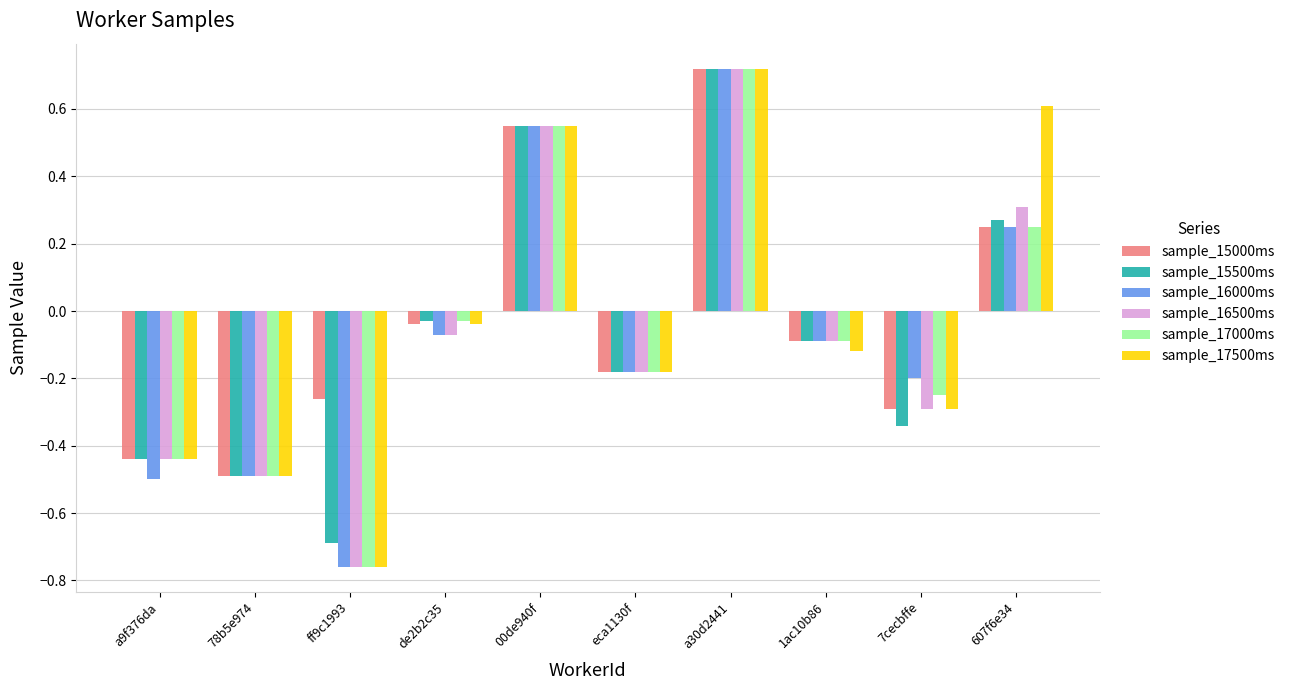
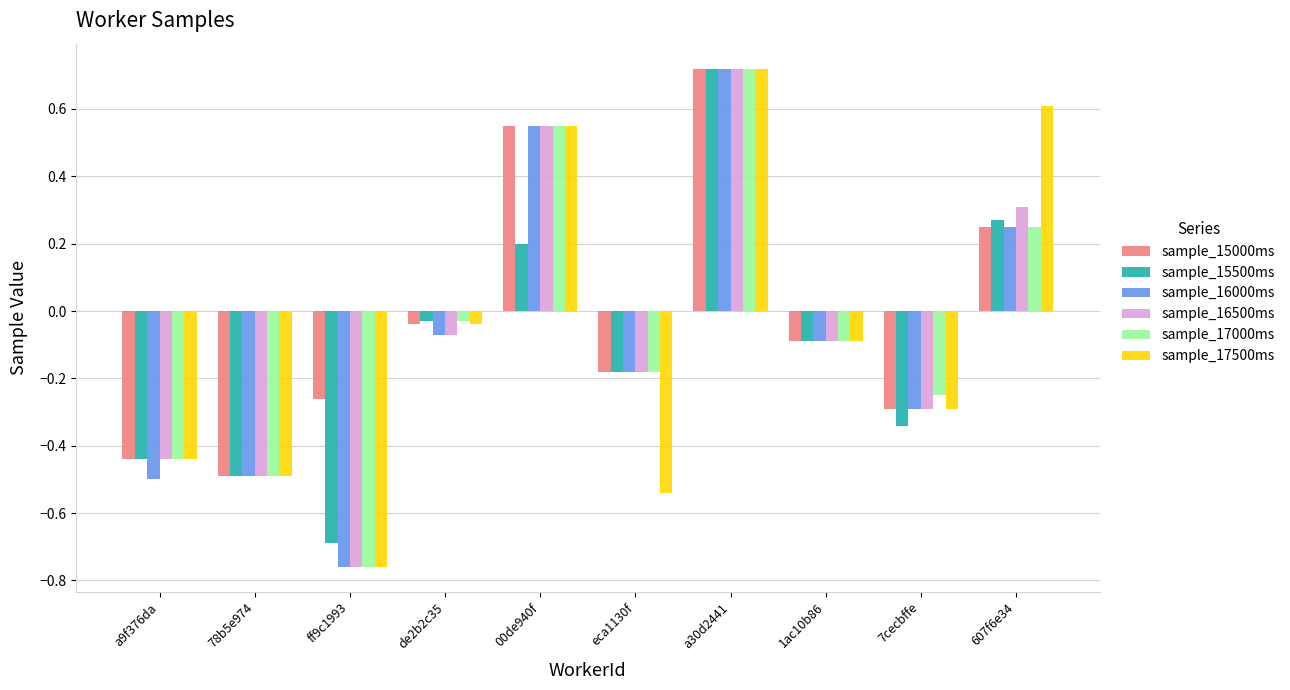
  {
    "sample_15000ms": {
      "a9f376da": -0.44,
      "78b5e974": -0.49,
      "ff9c1993": -0.26,
      "de2b2c35": -0.04,
      "00de940f": 0.55,
      "eca1130f": -0.18,
      "a30d2441": 0.72,
      "1ac10b86": -0.09,
      "7cecbffe": -0.29,
      "607f6e34": 0.25
    },
    "sample_15500ms": {
      "a9f376da": -0.44,
      "78b5e974": -0.49,
      "ff9c1993": -0.69,
      "de2b2c35": -0.03,
-     "00de940f": 0.55,
+     "00de940f": 0.20,
      "eca1130f": -0.18,
      "a30d2441": 0.72,
      "1ac10b86": -0.09,
      "7cecbffe": -0.34,
      "607f6e34": 0.27
    },
    "sample_16000ms": {
      "a9f376da": -0.50,
      "78b5e974": -0.49,
      "ff9c1993": -0.76,
      "de2b2c35": -0.07,
      "00de940f": 0.55,
      "eca1130f": -0.18,
      "a30d2441": 0.72,
      "1ac10b86": -0.09,
-     "7cecbffe": -0.20,
+     "7cecbffe": -0.29,
      "607f6e34": 0.25
    },
    "sample_16500ms": {
      "a9f376da": -0.44,
      "78b5e974": -0.49,
      "ff9c1993": -0.76,
      "de2b2c35": -0.07,
      "00de940f": 0.55,
      "eca1130f": -0.18,
      "a30d2441": 0.72,
      "1ac10b86": -0.09,
      "7cecbffe": -0.29,
      "607f6e34": 0.31
    },
    "sample_17000ms": {
      "a9f376da": -0.44,
      "78b5e974": -0.49,
      "ff9c1993": -0.76,
      "de2b2c35": -0.03,
      "00de940f": 0.55,
      "eca1130f": -0.18,
      "a30d2441": 0.72,
      "1ac10b86": -0.09,
      "7cecbffe": -0.25,
      "607f6e34": 0.25
    },
    "sample_17500ms": {
      "a9f376da": -0.44,
      "78b5e974": -0.49,
      "ff9c1993": -0.76,
      "de2b2c35": -0.04,
      "00de940f": 0.55,
-     "eca1130f": -0.18,
+     "eca1130f": -0.54,
      "a30d2441": 0.72,
-     "1ac10b86": -0.12,
+     "1ac10b86": -0.09,
      "7cecbffe": -0.29,
      "607f6e34": 0.61
    }
  }
